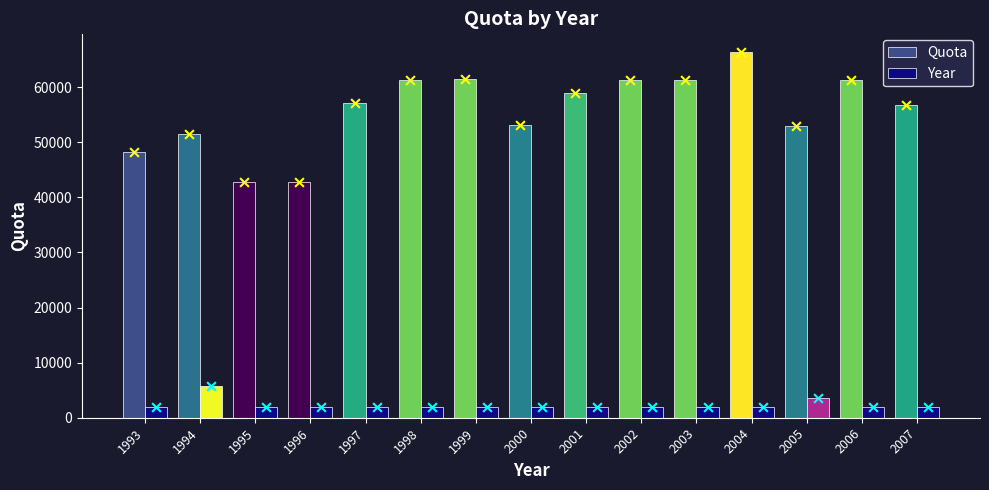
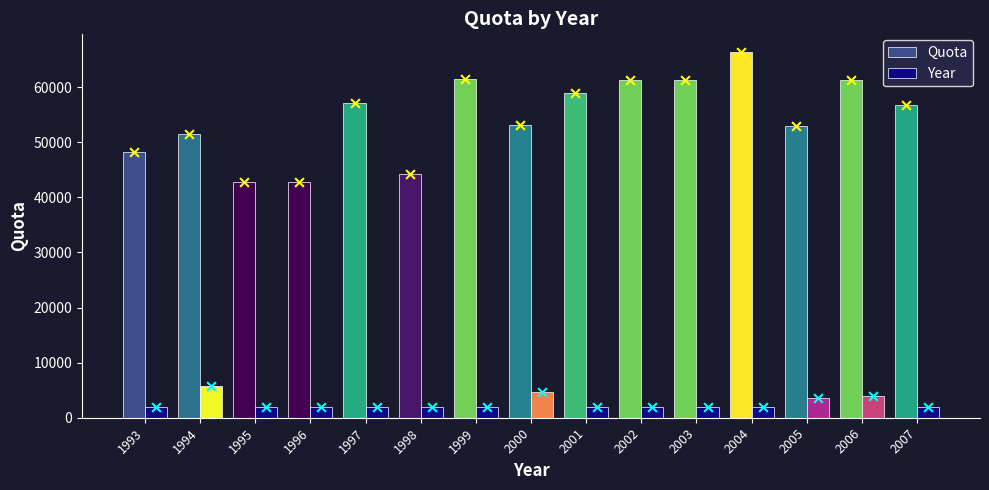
  {
    "Quota": {
      "1993": 48000,
      "1994": 52000,
      "1995": 43000,
      "1996": 43000,
      "1997": 57000,
-     "1998": 61000,
+     "1998": 44000,
      "1999": 61000,
      "2000": 53000,
      "2001": 59000,
      "2002": 61000,
      "2003": 61000,
      "2004": 66000,
      "2005": 53000,
      "2006": 61000,
      "2007": 57000
    },
    "Year": {
      "1993": 2000,
      "1994": 6000,
      "1995": 2000,
      "1996": 2000,
      "1997": 2000,
      "1998": 2000,
      "1999": 2000,
-     "2000": 2000,
+     "2000": 5000,
      "2001": 2000,
      "2002": 2000,
      "2003": 2000,
      "2004": 2000,
      "2005": 4000,
-     "2006": 2000,
+     "2006": 4000,
      "2007": 2000
    }
  }
